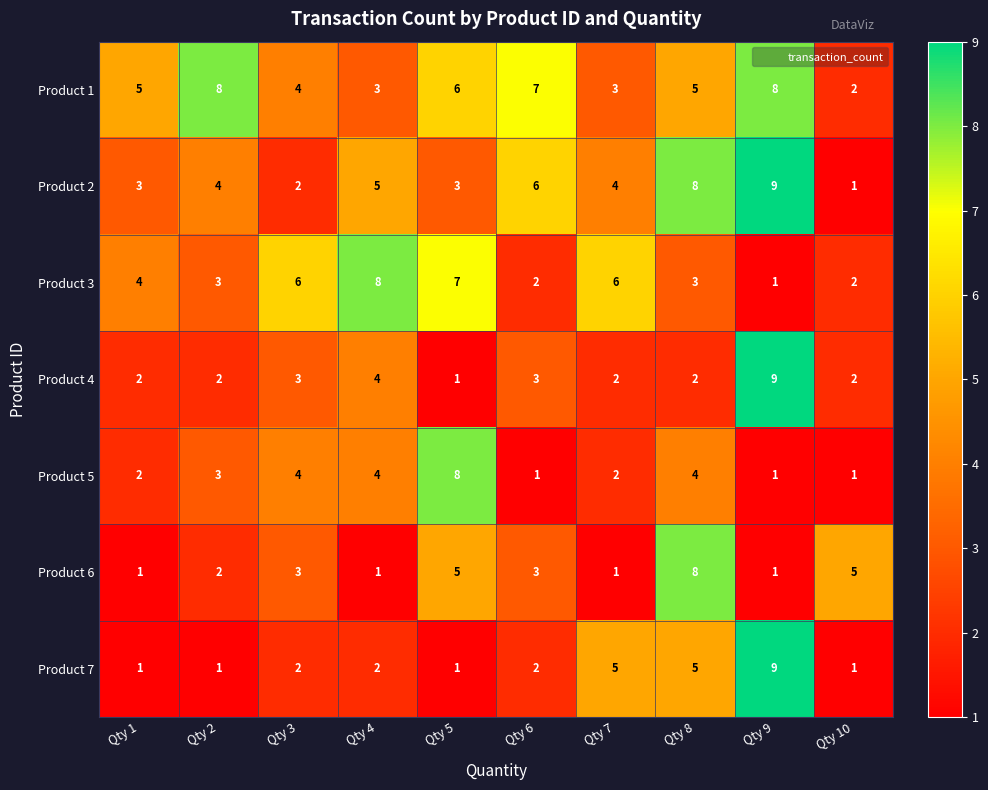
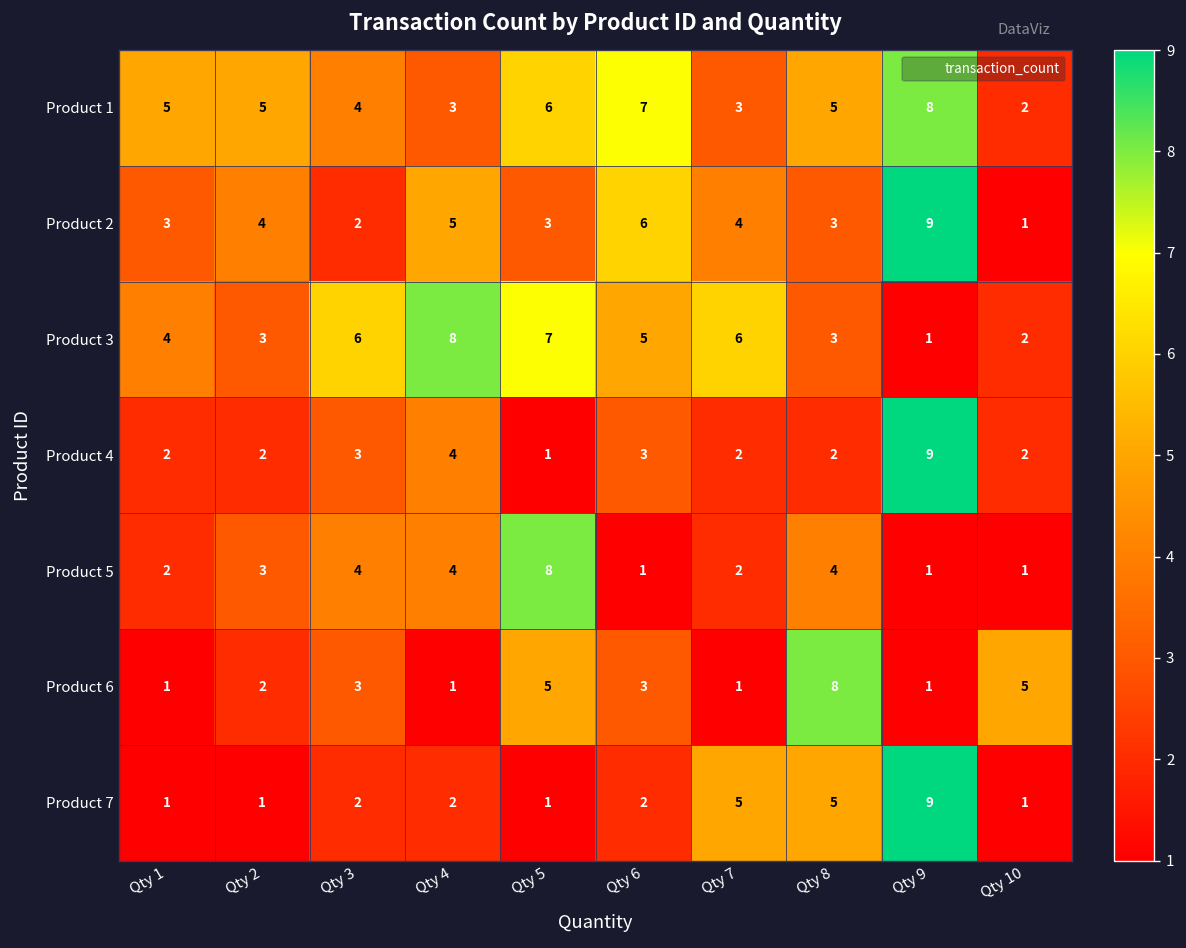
  {
    "Product 1": {
      "Qty 1": 5,
-     "Qty 2": 8,
+     "Qty 2": 5,
      "Qty 3": 4,
      "Qty 4": 3,
      "Qty 5": 6,
      "Qty 6": 7,
      "Qty 7": 3,
      "Qty 8": 5,
      "Qty 9": 8,
      "Qty 10": 2
    },
    "Product 2": {
      "Qty 1": 3,
      "Qty 2": 4,
      "Qty 3": 2,
      "Qty 4": 5,
      "Qty 5": 3,
      "Qty 6": 6,
      "Qty 7": 4,
-     "Qty 8": 8,
+     "Qty 8": 3,
      "Qty 9": 9,
      "Qty 10": 1
    },
    "Product 3": {
      "Qty 1": 4,
      "Qty 2": 3,
      "Qty 3": 6,
      "Qty 4": 8,
      "Qty 5": 7,
-     "Qty 6": 2,
+     "Qty 6": 5,
      "Qty 7": 6,
      "Qty 8": 3,
      "Qty 9": 1,
      "Qty 10": 2
    },
    "Product 4": {
      "Qty 1": 2,
      "Qty 2": 2,
      "Qty 3": 3,
      "Qty 4": 4,
      "Qty 5": 1,
      "Qty 6": 3,
      "Qty 7": 2,
      "Qty 8": 2,
      "Qty 9": 9,
      "Qty 10": 2
    },
    "Product 5": {
      "Qty 1": 2,
      "Qty 2": 3,
      "Qty 3": 4,
      "Qty 4": 4,
      "Qty 5": 8,
      "Qty 6": 1,
      "Qty 7": 2,
      "Qty 8": 4,
      "Qty 9": 1,
      "Qty 10": 1
    },
    "Product 6": {
      "Qty 1": 1,
      "Qty 2": 2,
      "Qty 3": 3,
      "Qty 4": 1,
      "Qty 5": 5,
      "Qty 6": 3,
      "Qty 7": 1,
      "Qty 8": 8,
      "Qty 9": 1,
      "Qty 10": 5
    },
    "Product 7": {
      "Qty 1": 1,
      "Qty 2": 1,
      "Qty 3": 2,
      "Qty 4": 2,
      "Qty 5": 1,
      "Qty 6": 2,
      "Qty 7": 5,
      "Qty 8": 5,
      "Qty 9": 9,
      "Qty 10": 1
    }
  }
